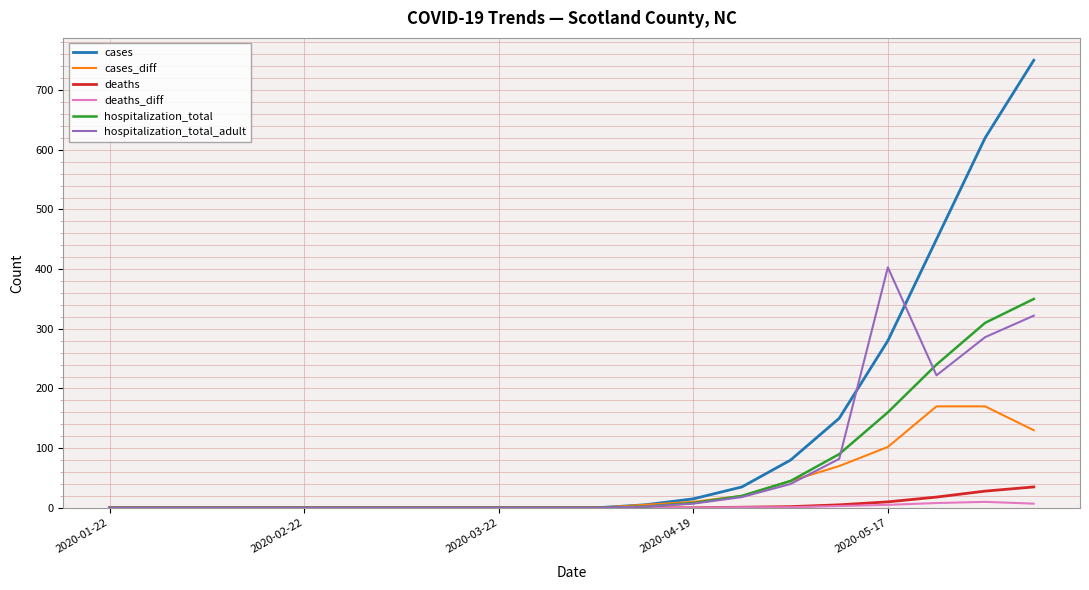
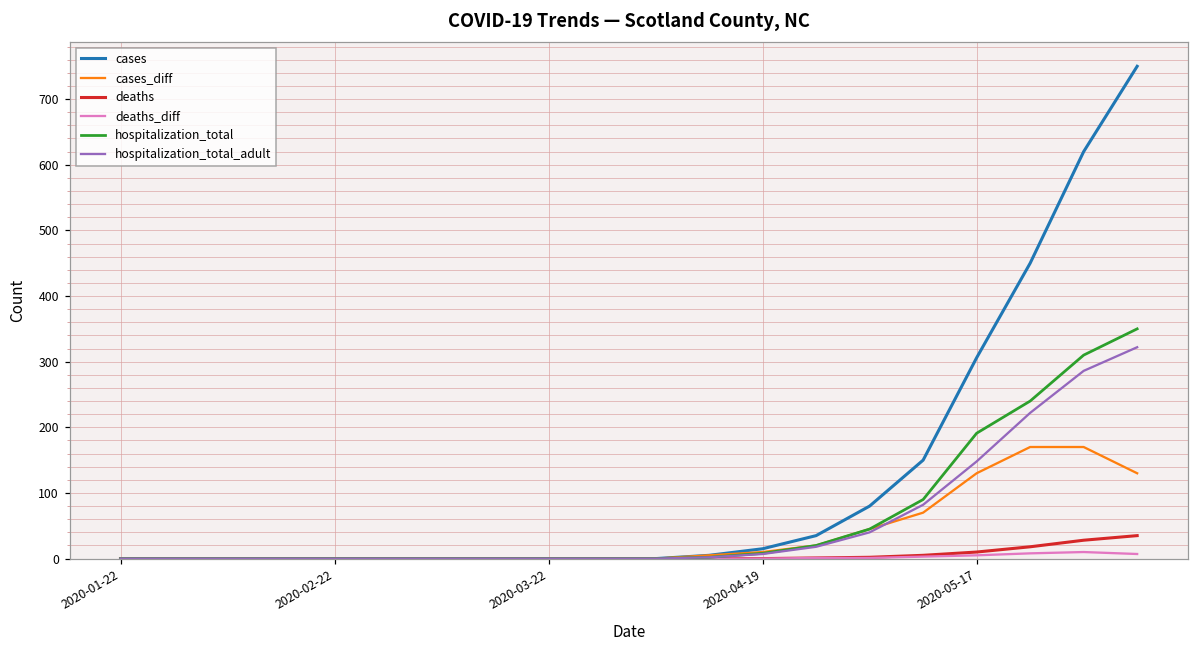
  {
    "cases": {
      "2020-04-19": 20,
-     "2020-05-17": 280
+     "2020-05-17": 310
    },
    "cases_diff": {
-     "2020-05-17": 100
+     "2020-05-17": 130
    },
    "deaths": {
      "2020-05-17": 10
    },
    "deaths_diff": {
      "2020-05-17": 10
    },
    "hospitalization_total": {
-     "2020-05-17": 160
+     "2020-05-17": 190
    },
    "hospitalization_total_adult": {
-     "2020-05-17": 400
+     "2020-05-17": 150
    }
  }
